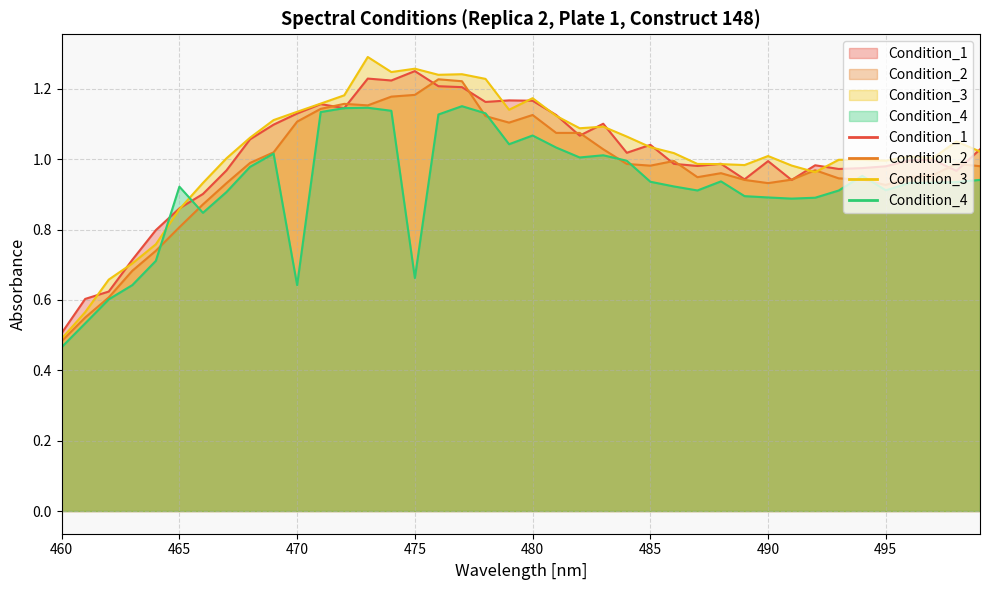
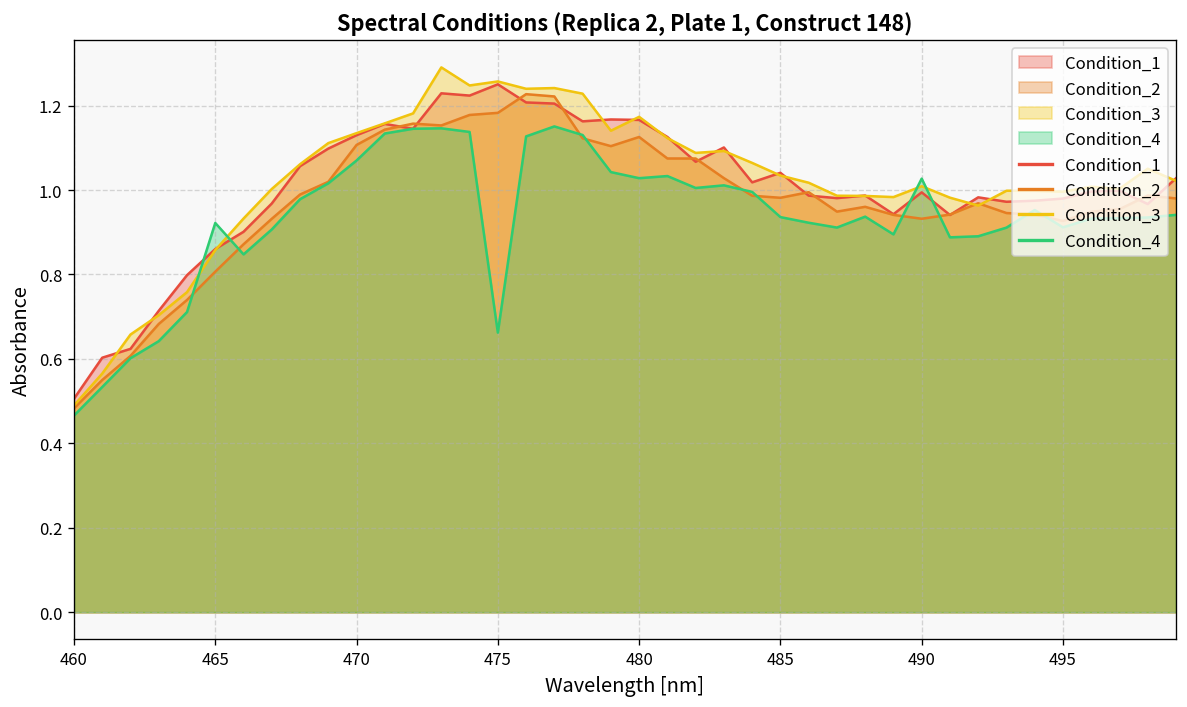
  {
    "Condition_4": {
      "460": 0.47,
      "465": 0.92,
-     "470": 0.64,
+     "470": 1.07,
      "475": 0.66,
-     "480": 1.07,
+     "480": 1.03,
      "485": 0.94,
-     "490": 0.89
+     "490": 1.03
    }
  }
